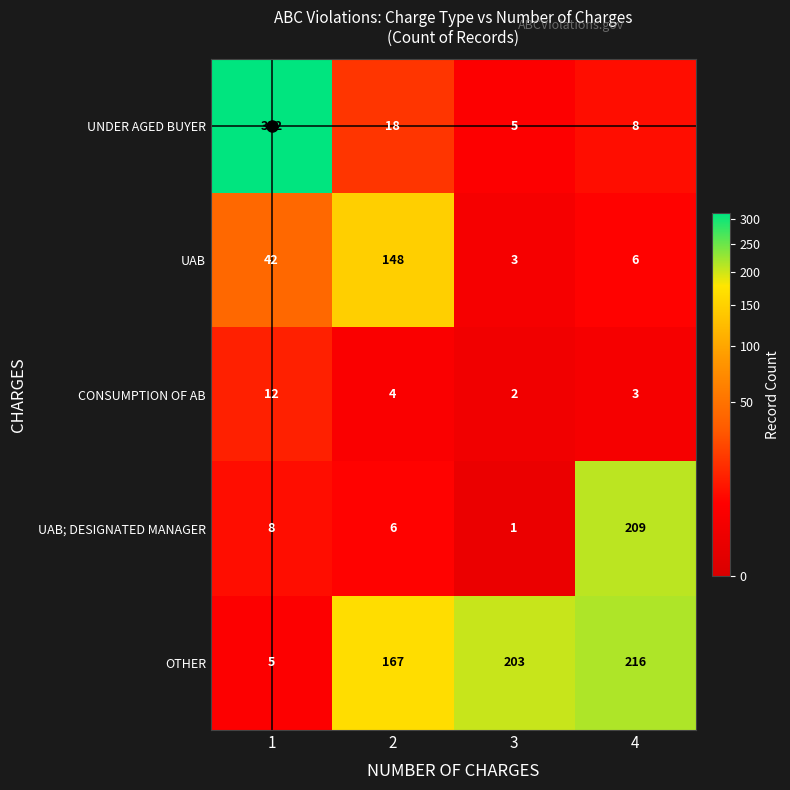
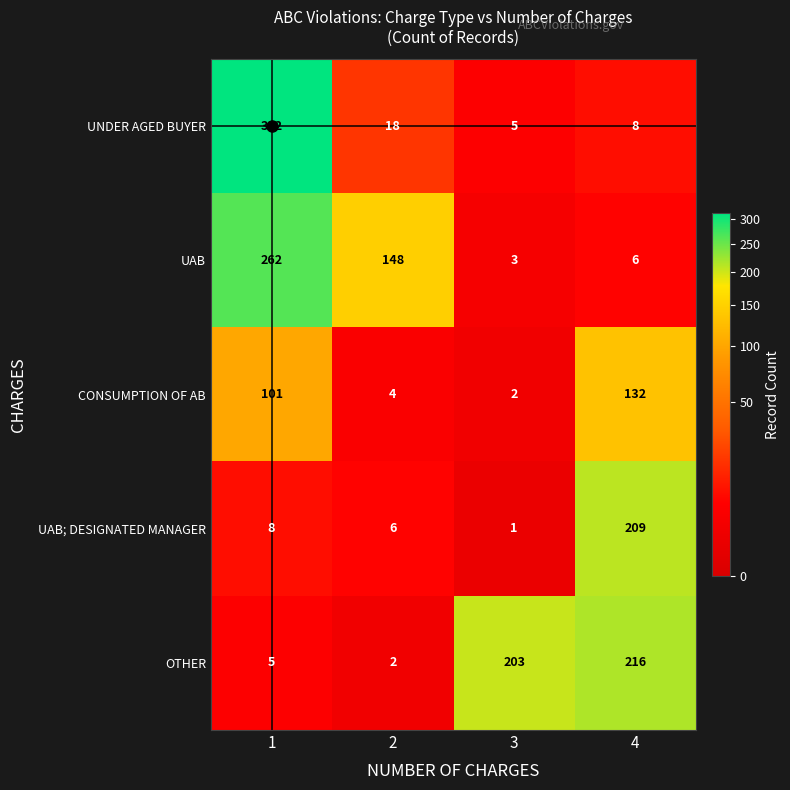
  {
    "UNDER AGED BUYER": {
      "2": 18,
      "3": 5,
      "4": 8
    },
    "UAB": {
-     "1": 42,
+     "1": 262,
      "2": 148,
      "3": 3,
      "4": 6
    },
    "CONSUMPTION OF AB": {
-     "1": 12,
+     "1": 101,
      "2": 4,
      "3": 2,
-     "4": 3
+     "4": 132
    },
    "UAB; DESIGNATED MANAGER": {
      "1": 8,
      "2": 6,
      "3": 1,
      "4": 209
    },
    "OTHER": {
      "1": 5,
-     "2": 167,
+     "2": 2,
      "3": 203,
      "4": 216
    }
  }
